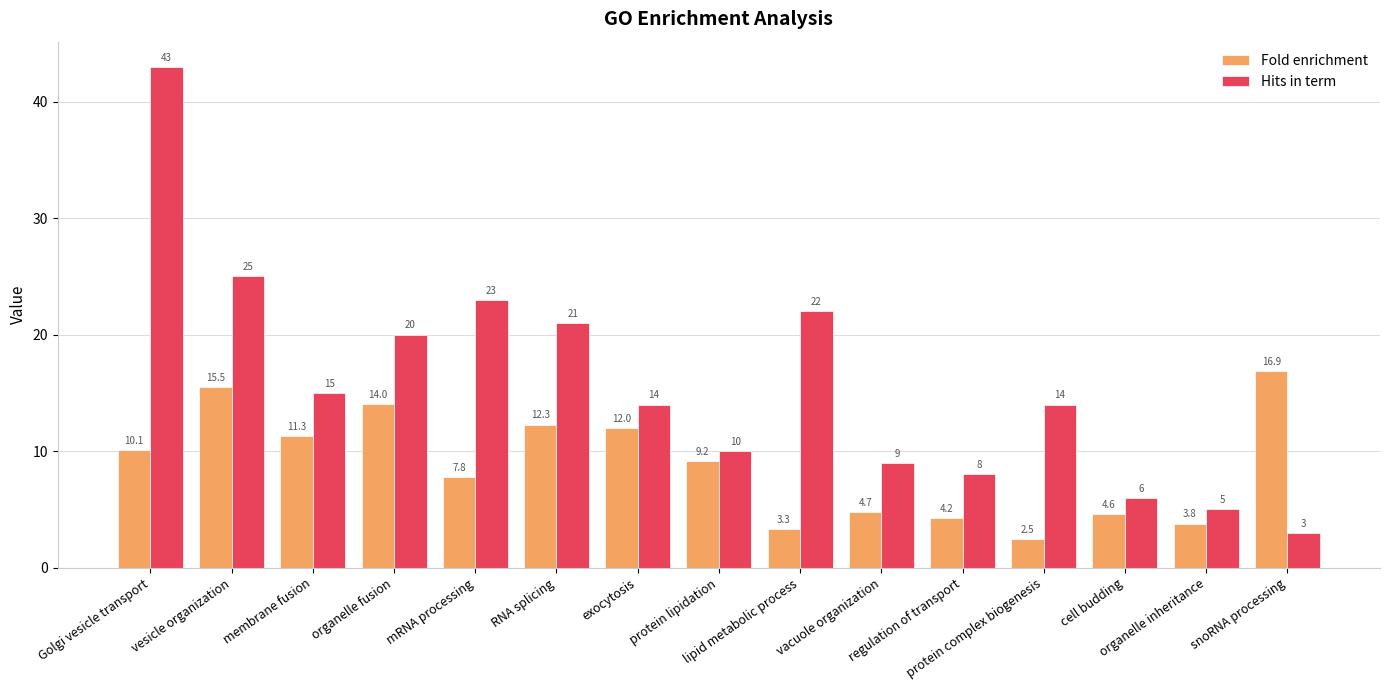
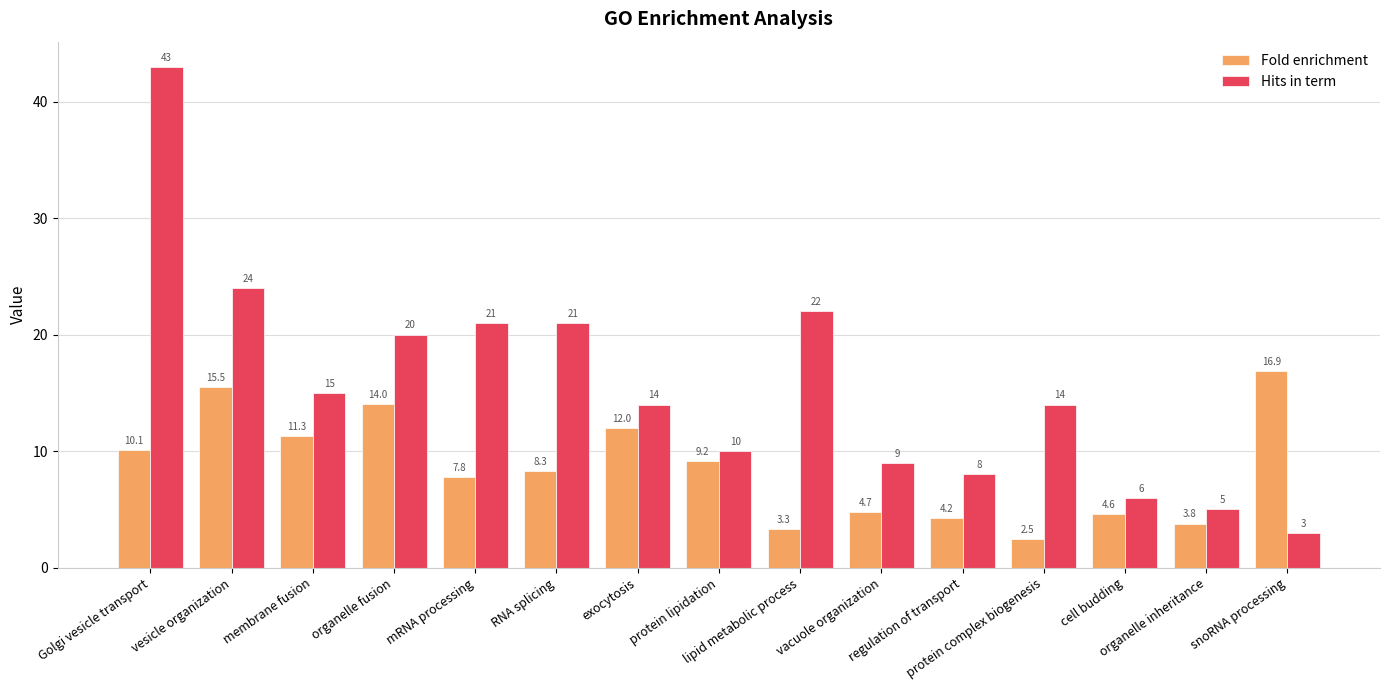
  {
    "Fold enrichment": {
      "Golgi vesicle transport": 10.1,
      "vesicle organization": 15.5,
      "membrane fusion": 11.3,
      "organelle fusion": 14.0,
      "mRNA processing": 7.8,
-     "RNA splicing": 12.3,
+     "RNA splicing": 8.3,
      "exocytosis": 12.0,
      "protein lipidation": 9.2,
      "lipid metabolic process": 3.3,
      "vacuole organization": 4.7,
      "regulation of transport": 4.2,
      "protein complex biogenesis": 2.5,
      "cell budding": 4.6,
      "organelle inheritance": 3.8,
      "snoRNA processing": 16.9
    },
    "Hits in term": {
      "Golgi vesicle transport": 43,
-     "vesicle organization": 25,
+     "vesicle organization": 24,
      "membrane fusion": 15,
      "organelle fusion": 20,
-     "mRNA processing": 23,
+     "mRNA processing": 21,
      "RNA splicing": 21,
      "exocytosis": 14,
      "protein lipidation": 10,
      "lipid metabolic process": 22,
      "vacuole organization": 9,
      "regulation of transport": 8,
      "protein complex biogenesis": 14,
      "cell budding": 6,
      "organelle inheritance": 5,
      "snoRNA processing": 3
    }
  }
